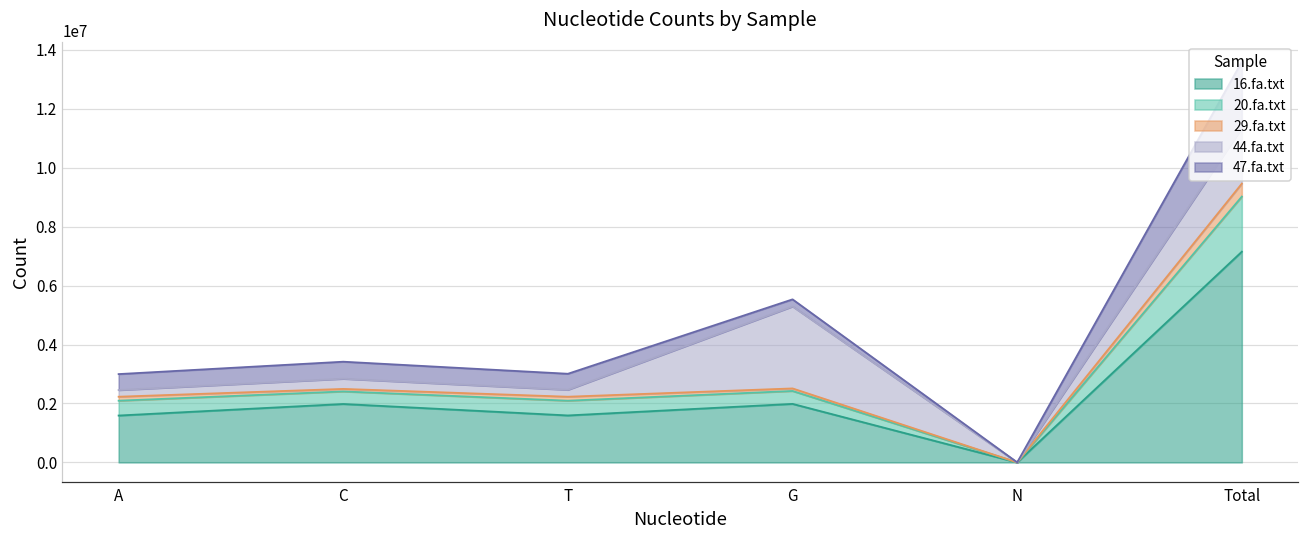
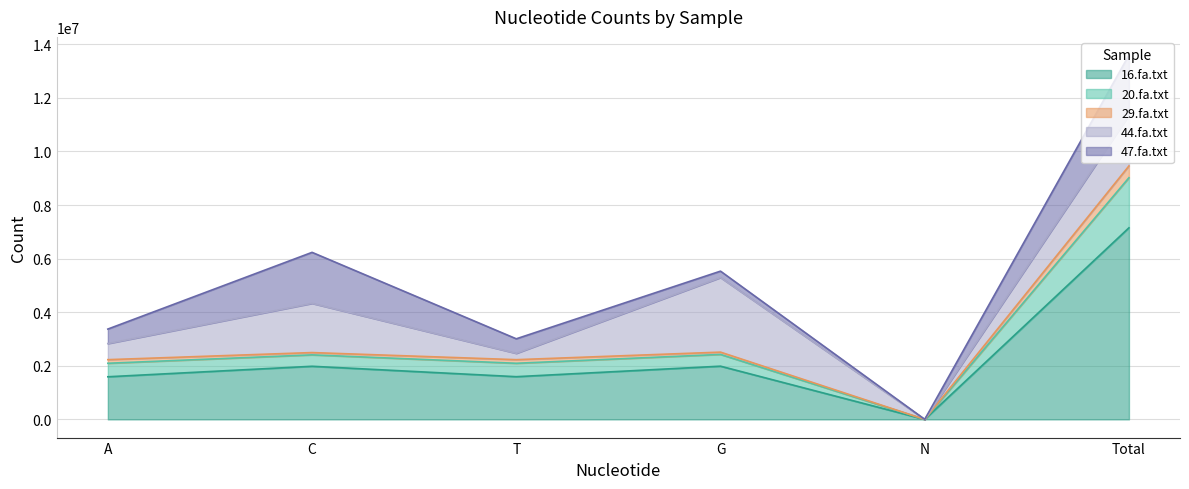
  {
    "29.fa.txt": {
      "A": 100000,
      "T": 100000,
      "Total": 400000
    },
    "44.fa.txt": {
-     "A": 200000,
-     "C": 300000,
+     "A": 600000,
+     "C": 1800000,
      "T": 200000,
      "G": 2800000
    },
    "47.fa.txt": {
      "A": 500000,
-     "C": 600000,
+     "C": 1900000,
      "T": 500000,
      "G": 200000
    }
  }
